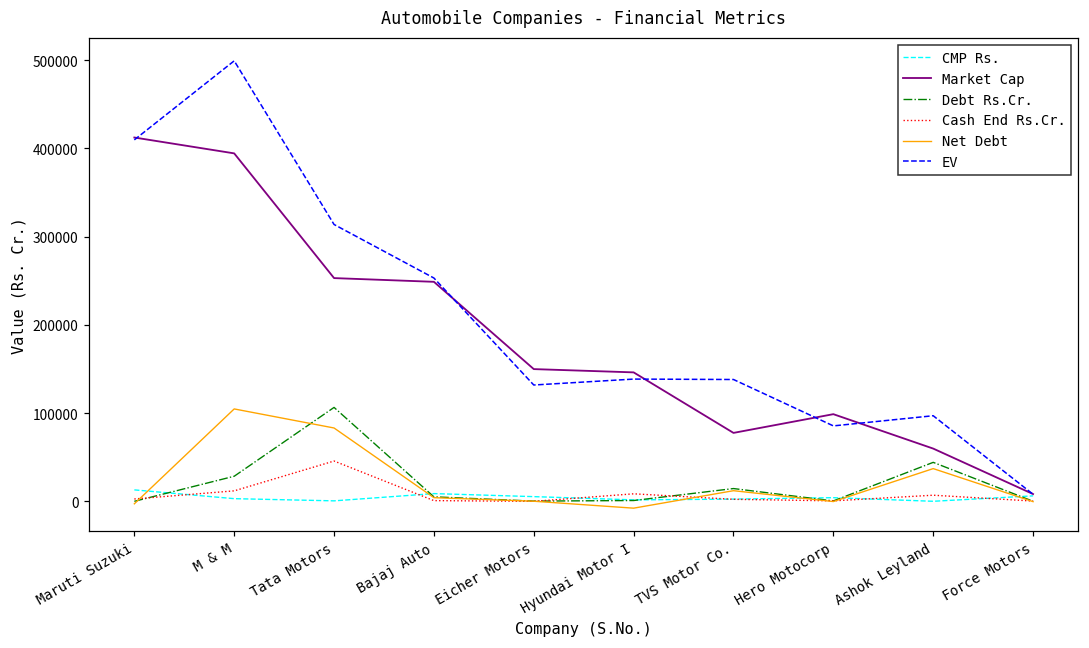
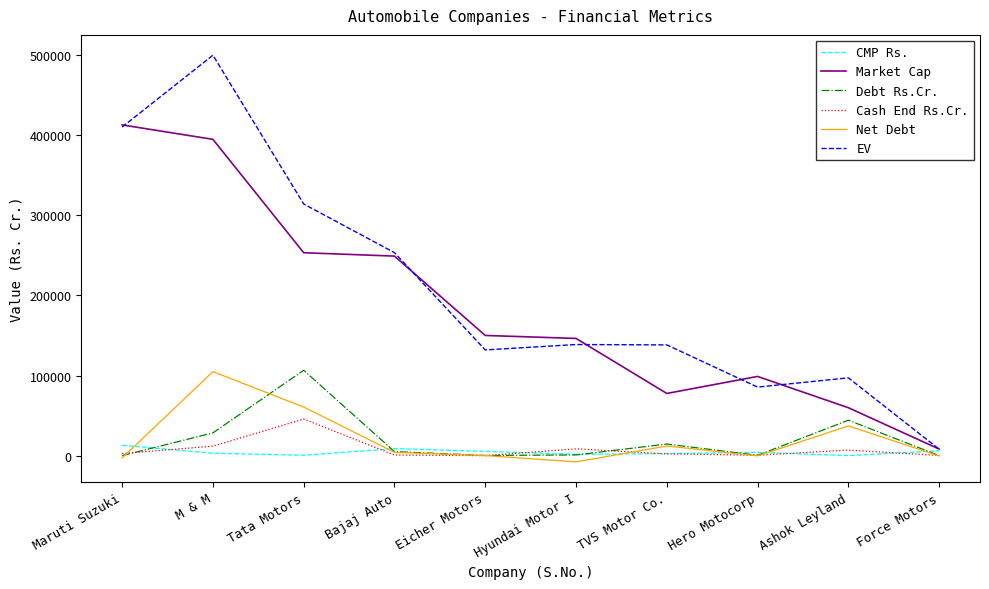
  {
    "CMP Rs.": {
      "Maruti Suzuki": 10000,
      "M & M": 0,
      "Tata Motors": 0,
      "Bajaj Auto": 10000,
      "Eicher Motors": 10000,
      "Hero Motocorp": 0,
      "Ashok Leyland": 0
    },
    "Market Cap": {
      "M & M": 390000,
      "Tata Motors": 250000,
      "Bajaj Auto": 250000,
      "Eicher Motors": 150000,
      "Hyundai Motor I": 150000,
      "TVS Motor Co.": 80000,
      "Hero Motocorp": 100000,
      "Ashok Leyland": 60000
    },
    "Debt Rs.Cr.": {
      "M & M": 30000,
      "Tata Motors": 110000,
      "Ashok Leyland": 40000
    },
    "Cash End Rs.Cr.": {
      "M & M": 10000,
      "Tata Motors": 50000,
      "Bajaj Auto": 0,
      "Hyundai Motor I": 10000,
      "Ashok Leyland": 10000
    },
    "Net Debt": {
      "M & M": 100000,
-     "Tata Motors": 80000,
+     "Tata Motors": 60000,
      "Hyundai Motor I": -10000,
      "Ashok Leyland": 40000
    },
    "EV": {
      "M & M": 500000,
      "Tata Motors": 310000,
      "Bajaj Auto": 250000,
      "Eicher Motors": 130000,
      "Hyundai Motor I": 140000,
      "TVS Motor Co.": 140000,
      "Hero Motocorp": 90000,
      "Ashok Leyland": 100000
    }
  }
